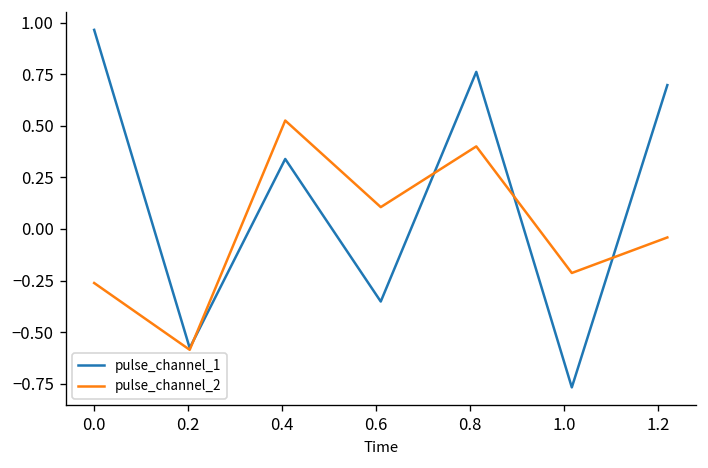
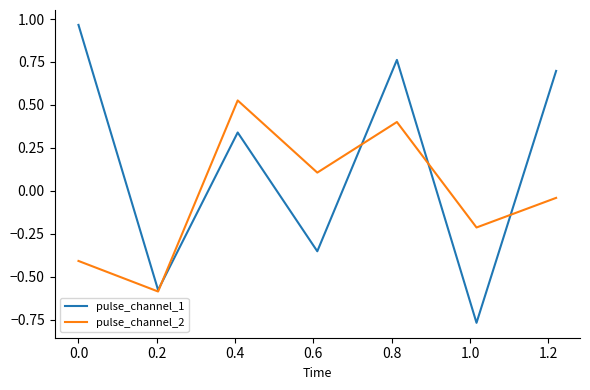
  {
    "pulse_channel_1": {
      "0.0": 0.97
    },
    "pulse_channel_2": {
-     "0.0": -0.26
+     "0.0": -0.41
    }
  }
